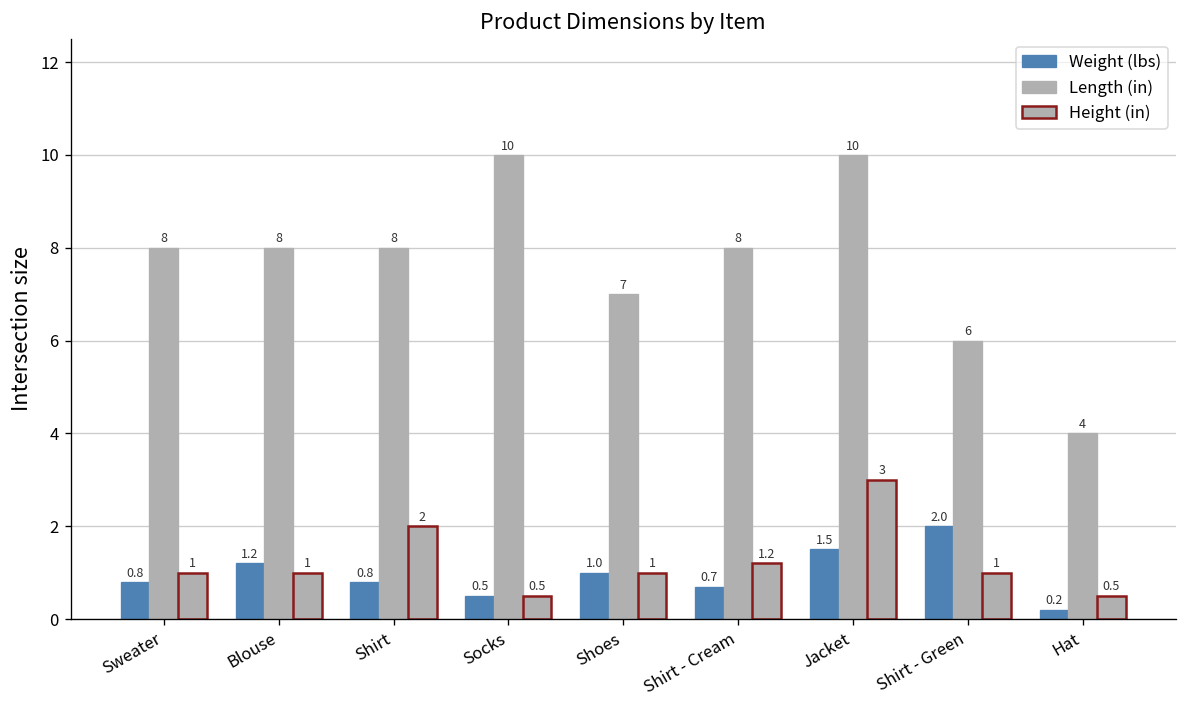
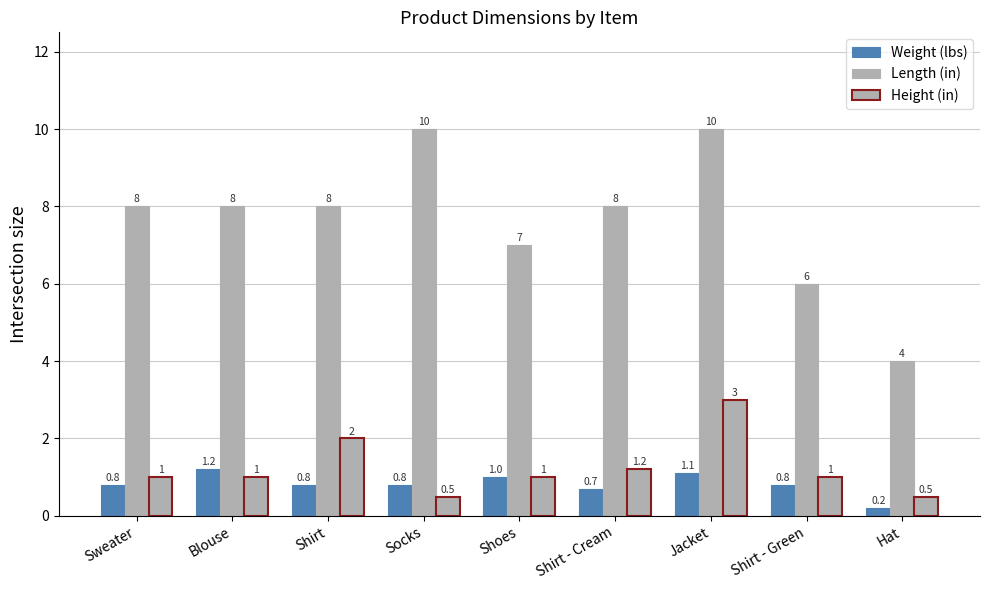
  {
    "Weight (lbs)": {
      "Sweater": 0.8,
      "Blouse": 1.2,
      "Shirt": 0.8,
-     "Socks": 0.5,
+     "Socks": 0.8,
      "Shoes": 1.0,
      "Shirt - Cream": 0.7,
-     "Jacket": 1.5,
-     "Shirt - Green": 2.0,
+     "Jacket": 1.1,
+     "Shirt - Green": 0.8,
      "Hat": 0.2
    }
  }
